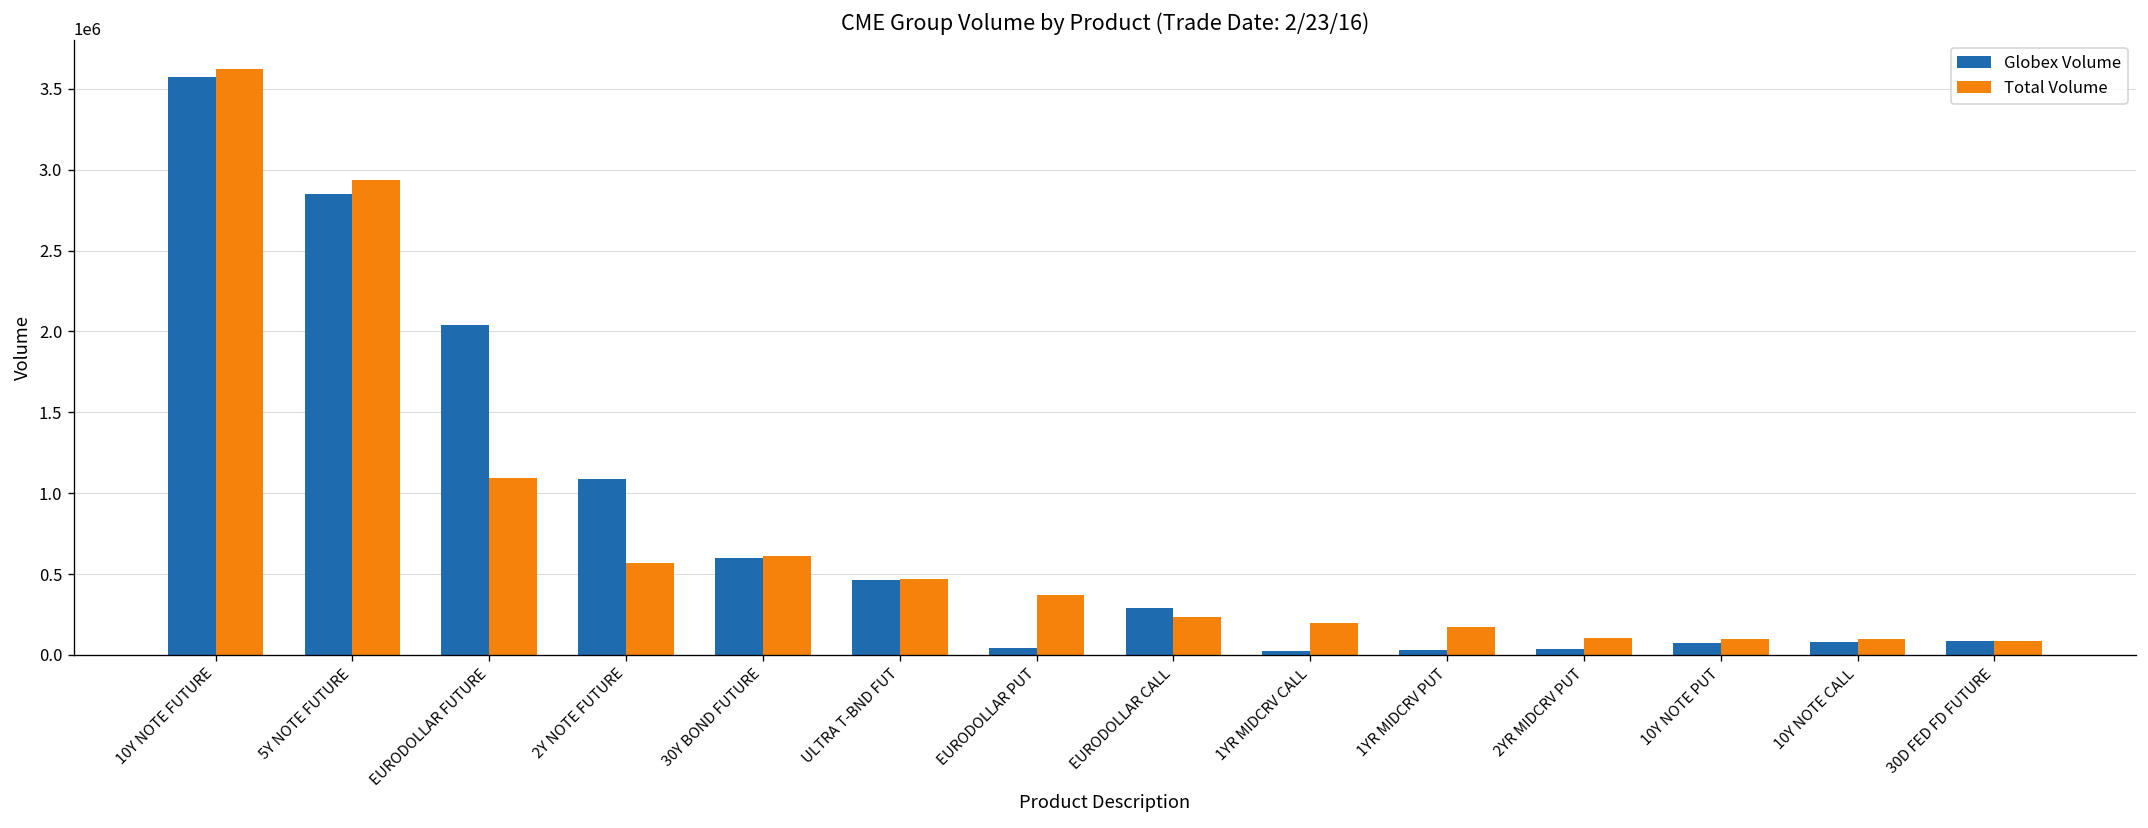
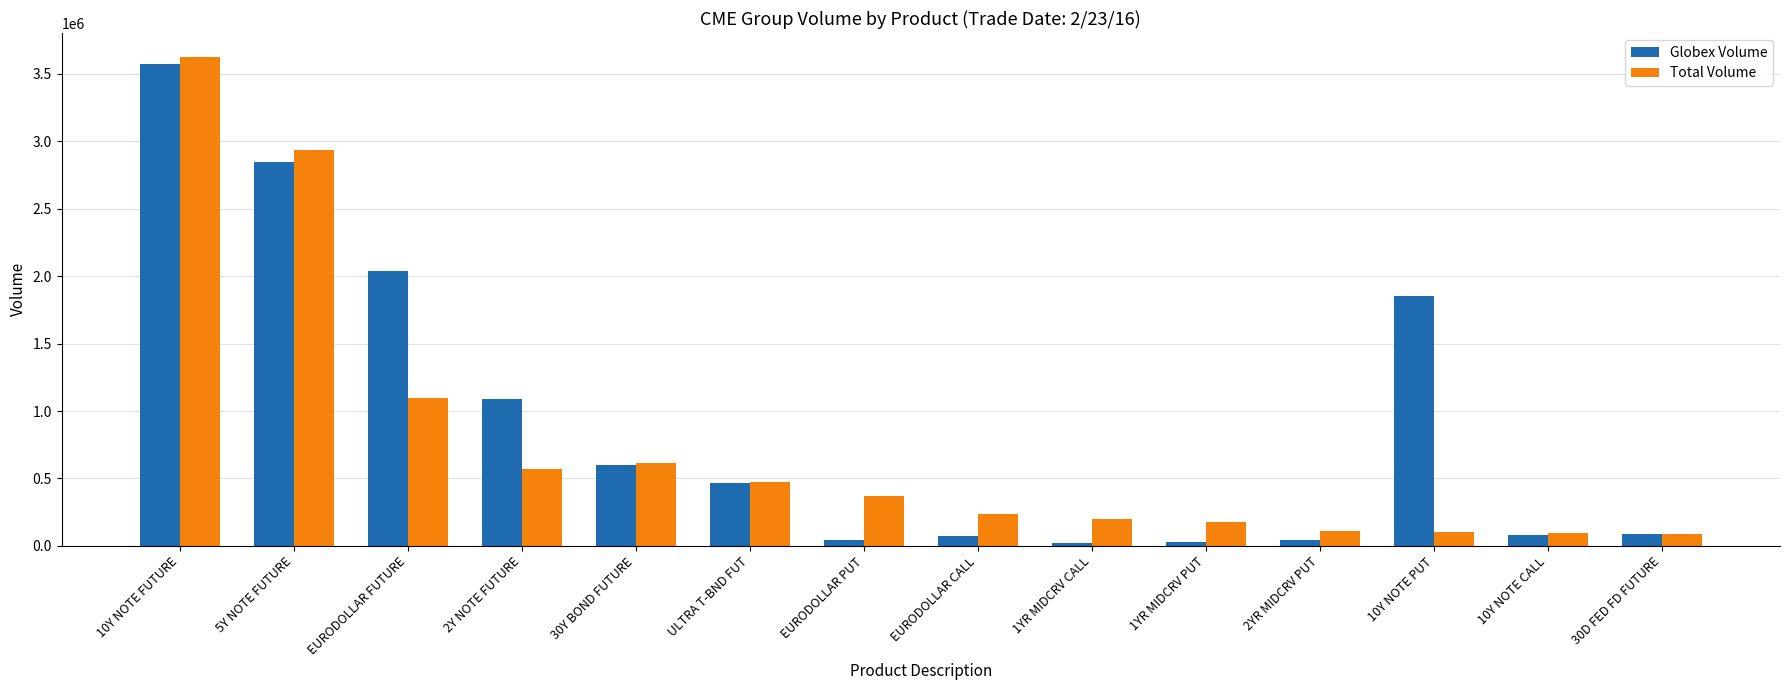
  {
    "Globex Volume": {
      "10Y NOTE FUTURE": 3570000,
      "5Y NOTE FUTURE": 2850000,
      "EURODOLLAR FUTURE": 2040000,
      "2Y NOTE FUTURE": 1090000,
      "30Y BOND FUTURE": 600000,
      "ULTRA T-BND FUT": 460000,
      "EURODOLLAR PUT": 40000,
-     "EURODOLLAR CALL": 290000,
+     "EURODOLLAR CALL": 70000,
      "1YR MIDCRV CALL": 20000,
      "1YR MIDCRV PUT": 30000,
      "2YR MIDCRV PUT": 40000,
-     "10Y NOTE PUT": 70000,
+     "10Y NOTE PUT": 1860000,
      "10Y NOTE CALL": 80000,
      "30D FED FD FUTURE": 80000
    },
    "Total Volume": {
      "10Y NOTE FUTURE": 3620000,
      "5Y NOTE FUTURE": 2940000,
      "EURODOLLAR FUTURE": 1090000,
      "2Y NOTE FUTURE": 570000,
      "30Y BOND FUTURE": 610000,
      "ULTRA T-BND FUT": 470000,
      "EURODOLLAR PUT": 370000,
      "EURODOLLAR CALL": 240000,
      "1YR MIDCRV CALL": 200000,
      "1YR MIDCRV PUT": 170000,
      "2YR MIDCRV PUT": 110000,
      "10Y NOTE PUT": 100000,
      "10Y NOTE CALL": 100000,
      "30D FED FD FUTURE": 80000
    }
  }
